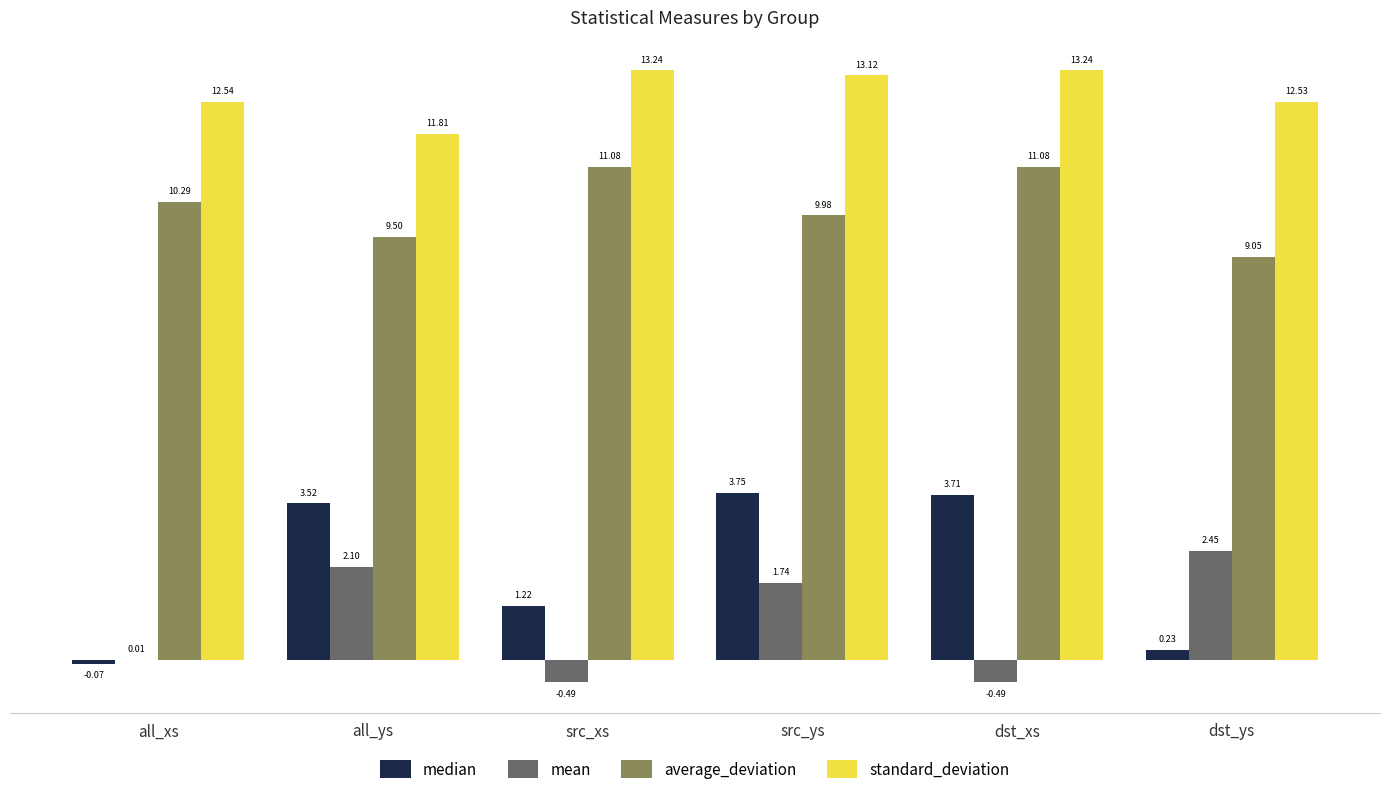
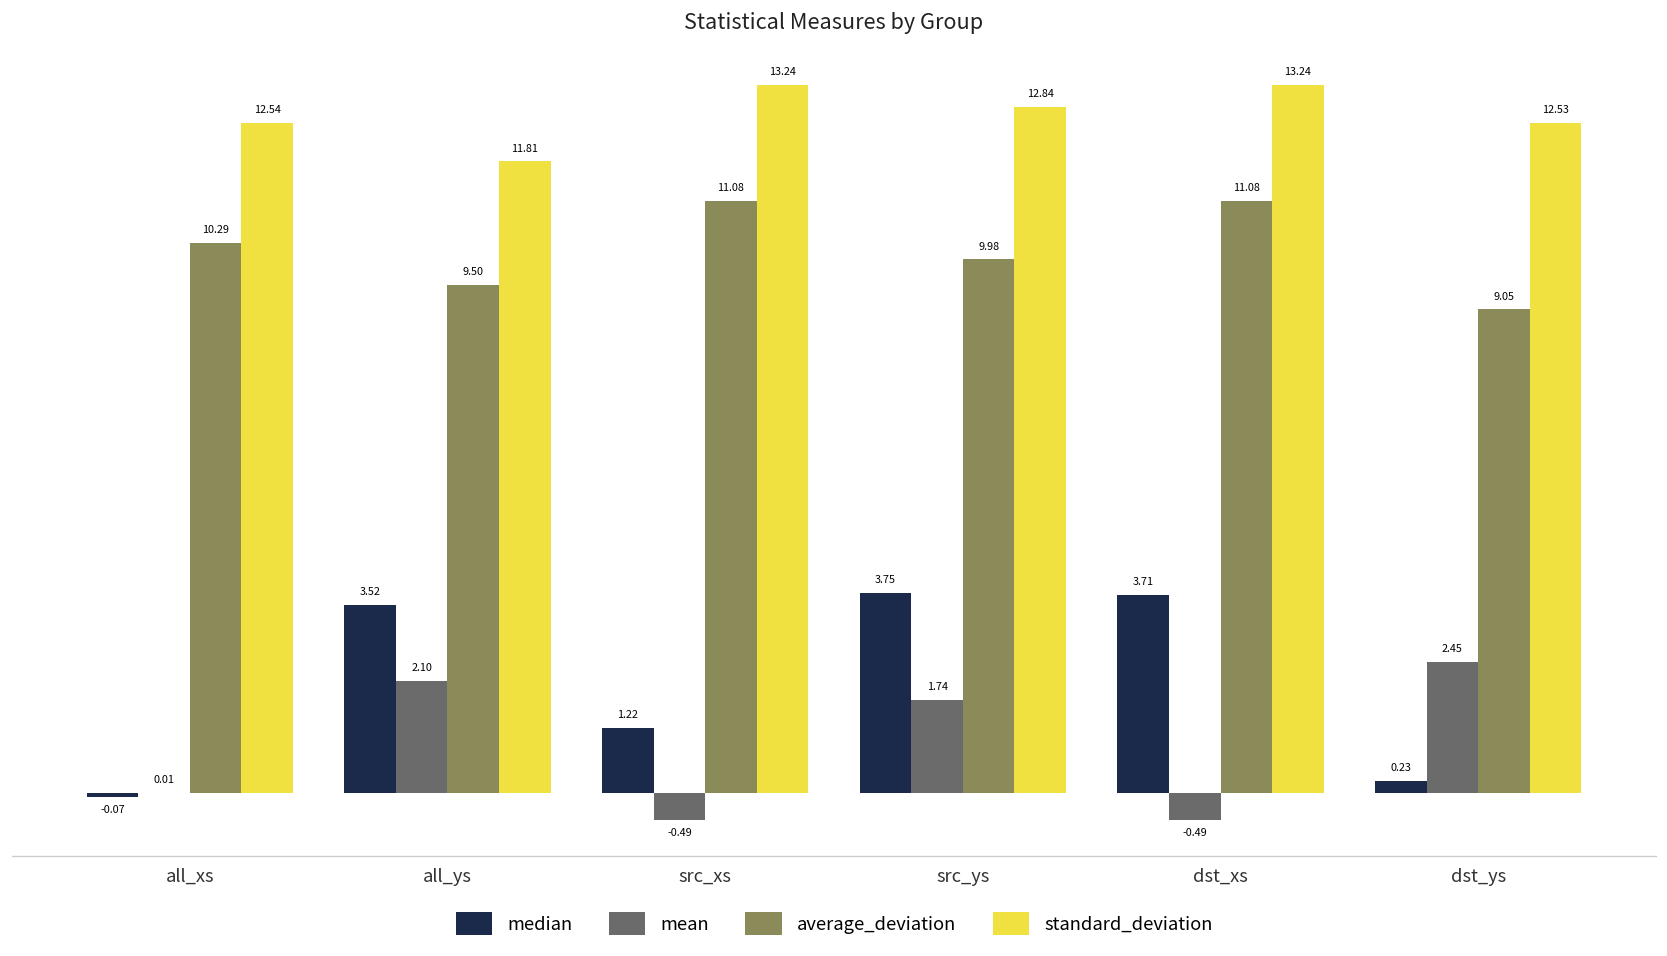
  {
    "median": {
      "all_xs": -0.07,
      "all_ys": 3.52,
      "src_xs": 1.22,
      "src_ys": 3.75,
      "dst_xs": 3.71,
      "dst_ys": 0.23
    },
    "standard_deviation": {
      "all_xs": 12.54,
      "all_ys": 11.81,
      "src_xs": 13.24,
-     "src_ys": 13.12,
+     "src_ys": 12.84,
      "dst_xs": 13.24,
      "dst_ys": 12.53
    }
  }
